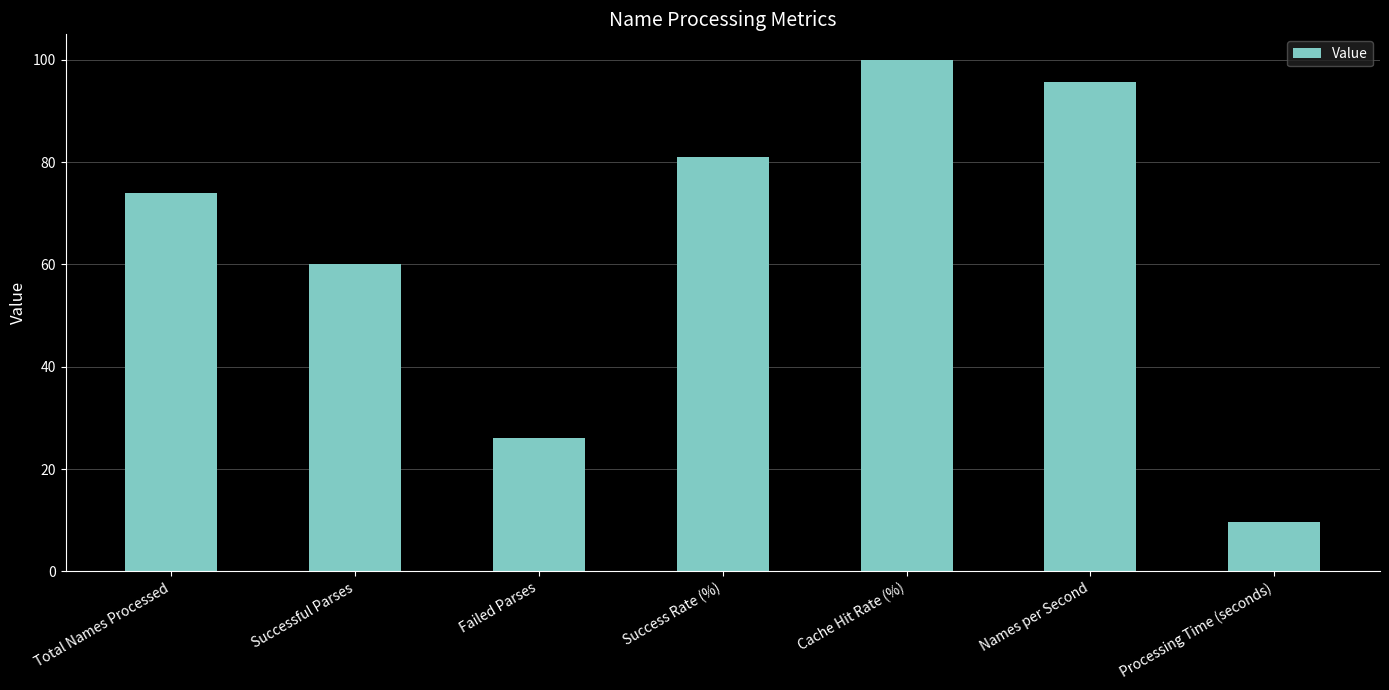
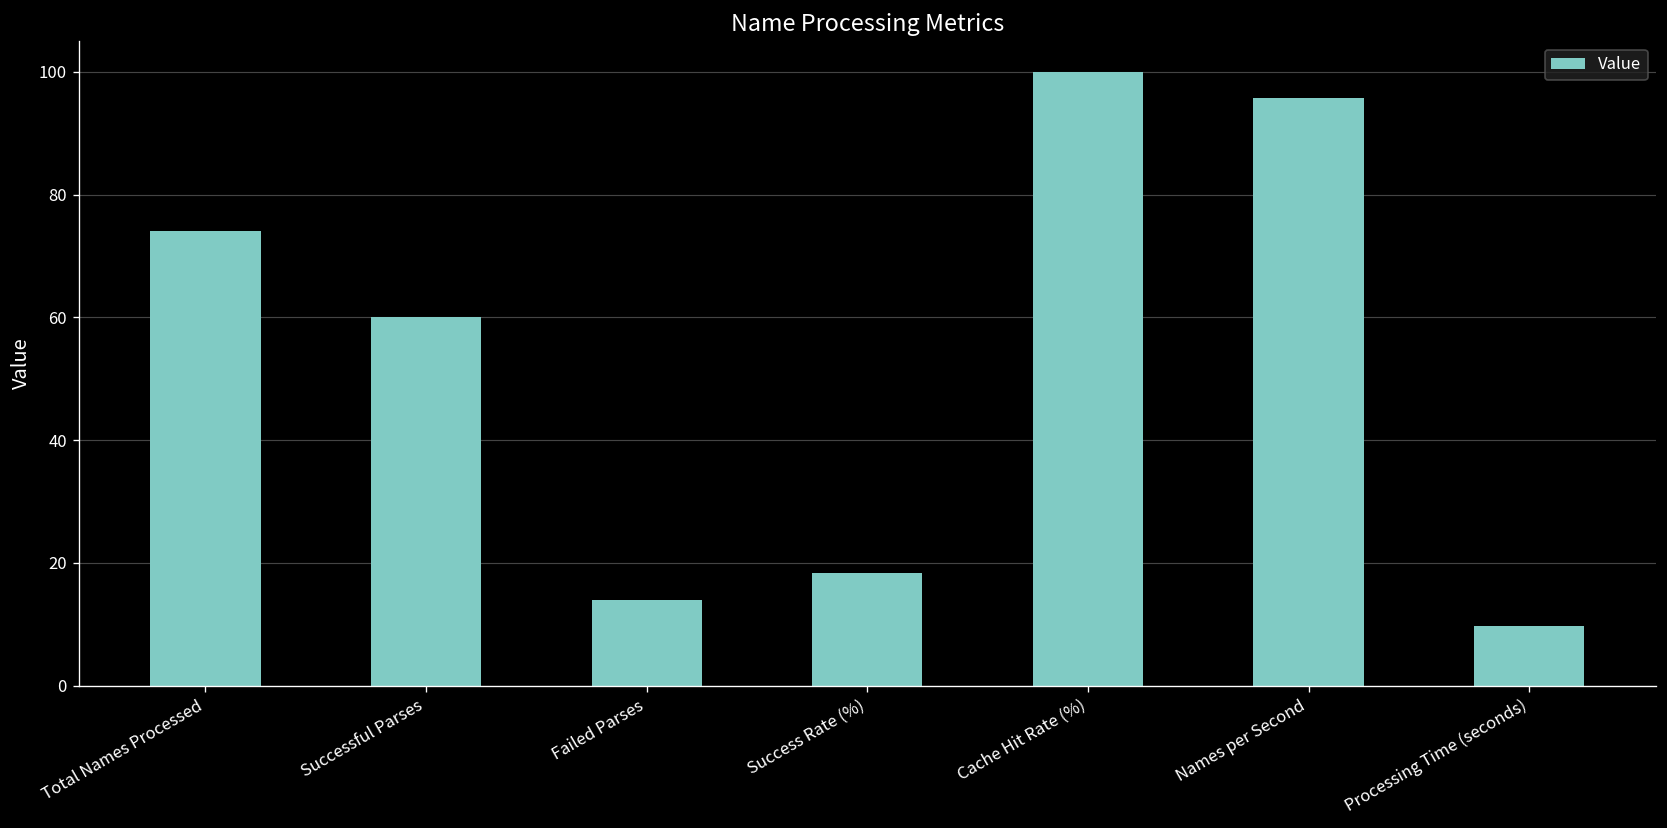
  {
    "Total Names Processed": 74,
    "Successful Parses": 60,
-   "Failed Parses": 26,
-   "Success Rate (%)": 81,
+   "Failed Parses": 14,
+   "Success Rate (%)": 18,
    "Cache Hit Rate (%)": 100,
    "Names per Second": 96,
    "Processing Time (seconds)": 10
  }
